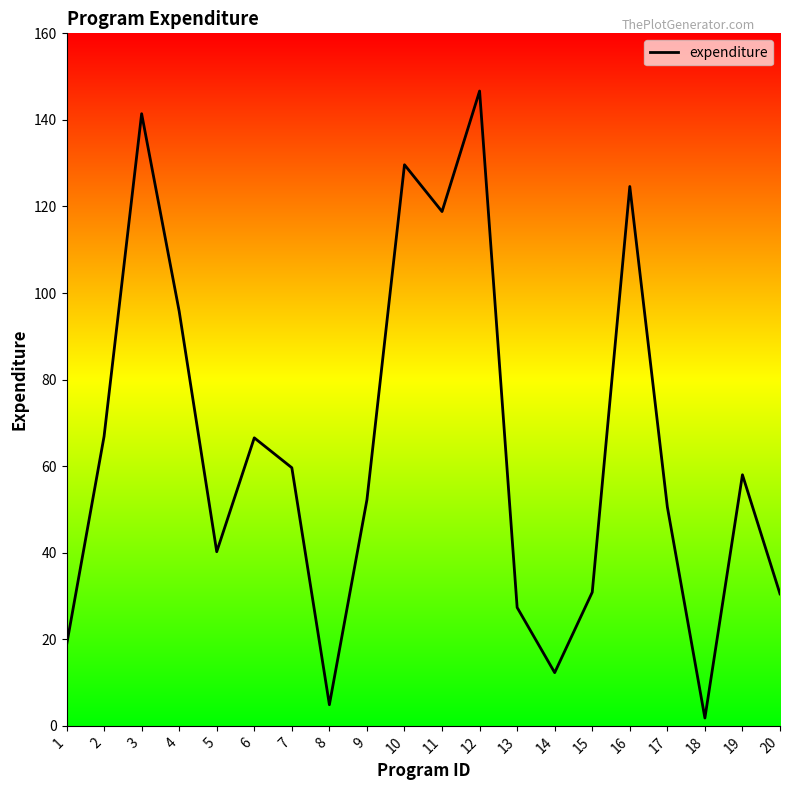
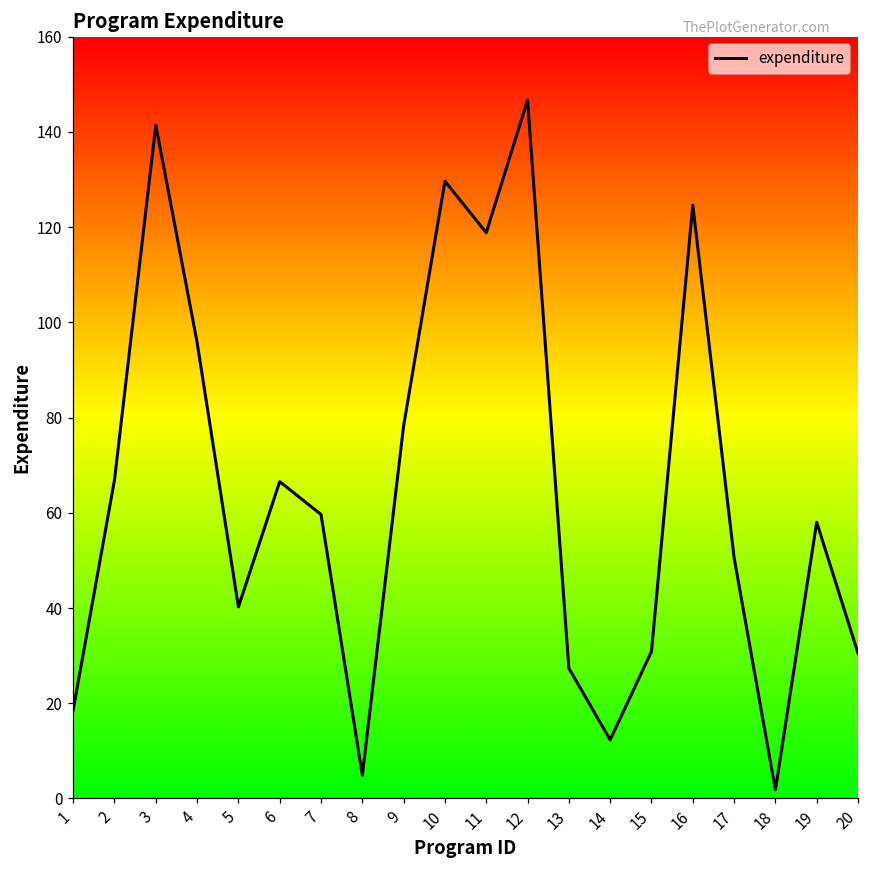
  {
    "1": 19,
    "2": 67,
    "3": 141,
    "4": 96,
    "5": 40,
    "6": 67,
    "7": 60,
    "8": 5,
-   "9": 52,
+   "9": 78,
    "10": 130,
    "11": 119,
    "12": 147,
    "13": 27,
    "14": 12,
    "15": 31,
    "16": 125,
    "17": 51,
    "18": 2,
    "19": 58,
    "20": 30
  }
